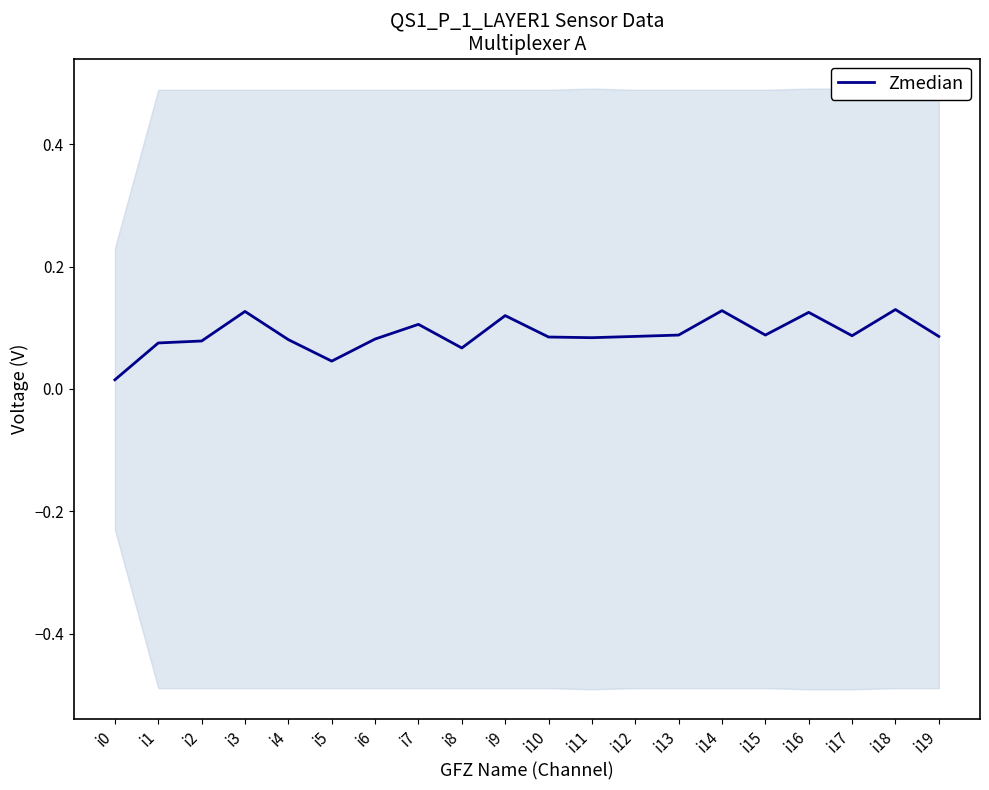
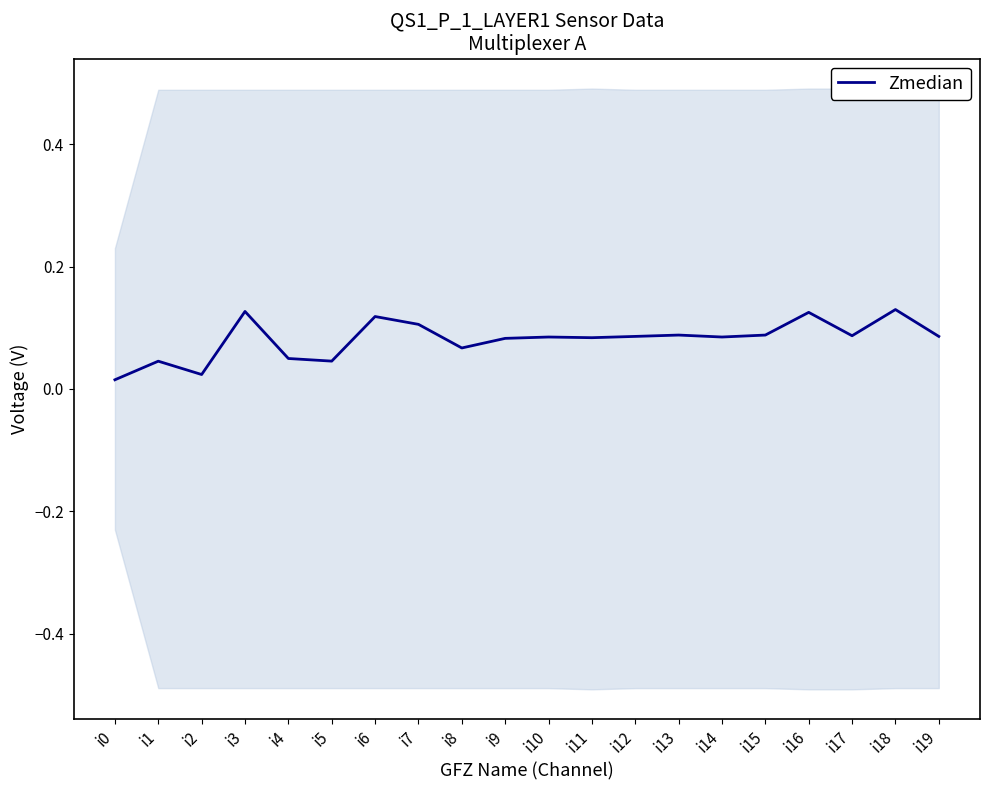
  {
    "Zmedian": {
      "i0": 0.02,
-     "i1": 0.08,
-     "i2": 0.08,
+     "i1": 0.05,
+     "i2": 0.02,
      "i3": 0.13,
-     "i4": 0.08,
+     "i4": 0.05,
      "i5": 0.05,
-     "i6": 0.08,
+     "i6": 0.12,
      "i7": 0.11,
      "i8": 0.07,
-     "i9": 0.12,
+     "i9": 0.08,
      "i10": 0.08,
      "i11": 0.08,
      "i12": 0.09,
      "i13": 0.09,
-     "i14": 0.13,
+     "i14": 0.08,
      "i15": 0.09,
      "i16": 0.13,
      "i17": 0.09,
      "i18": 0.13,
      "i19": 0.09
    }
  }
